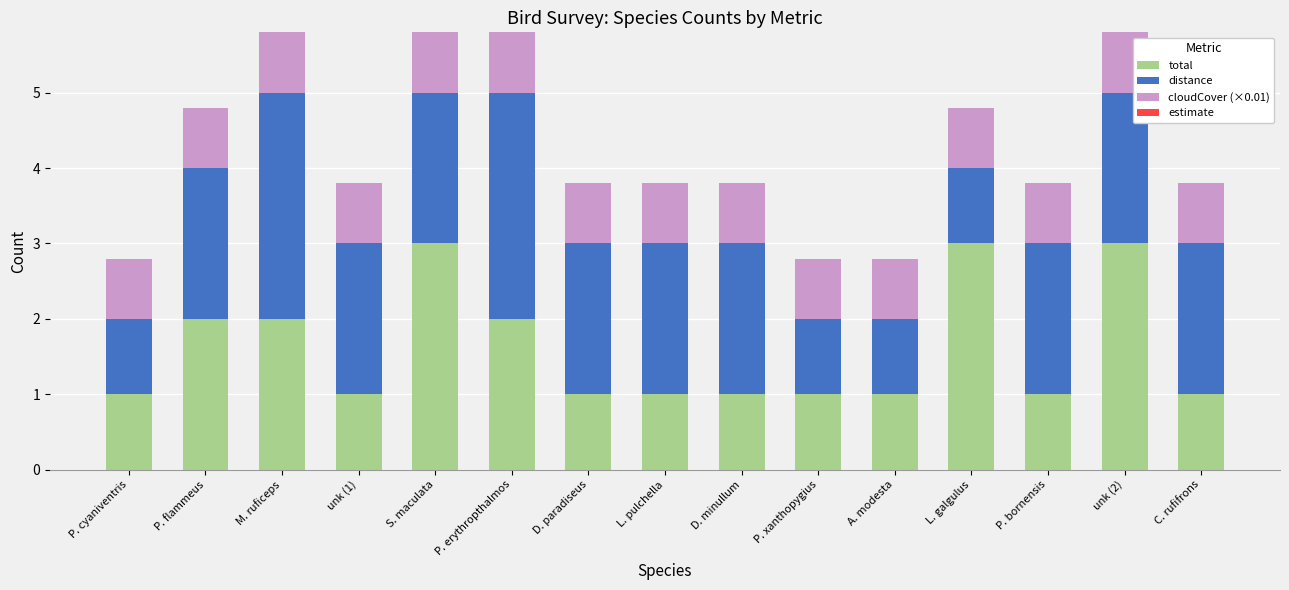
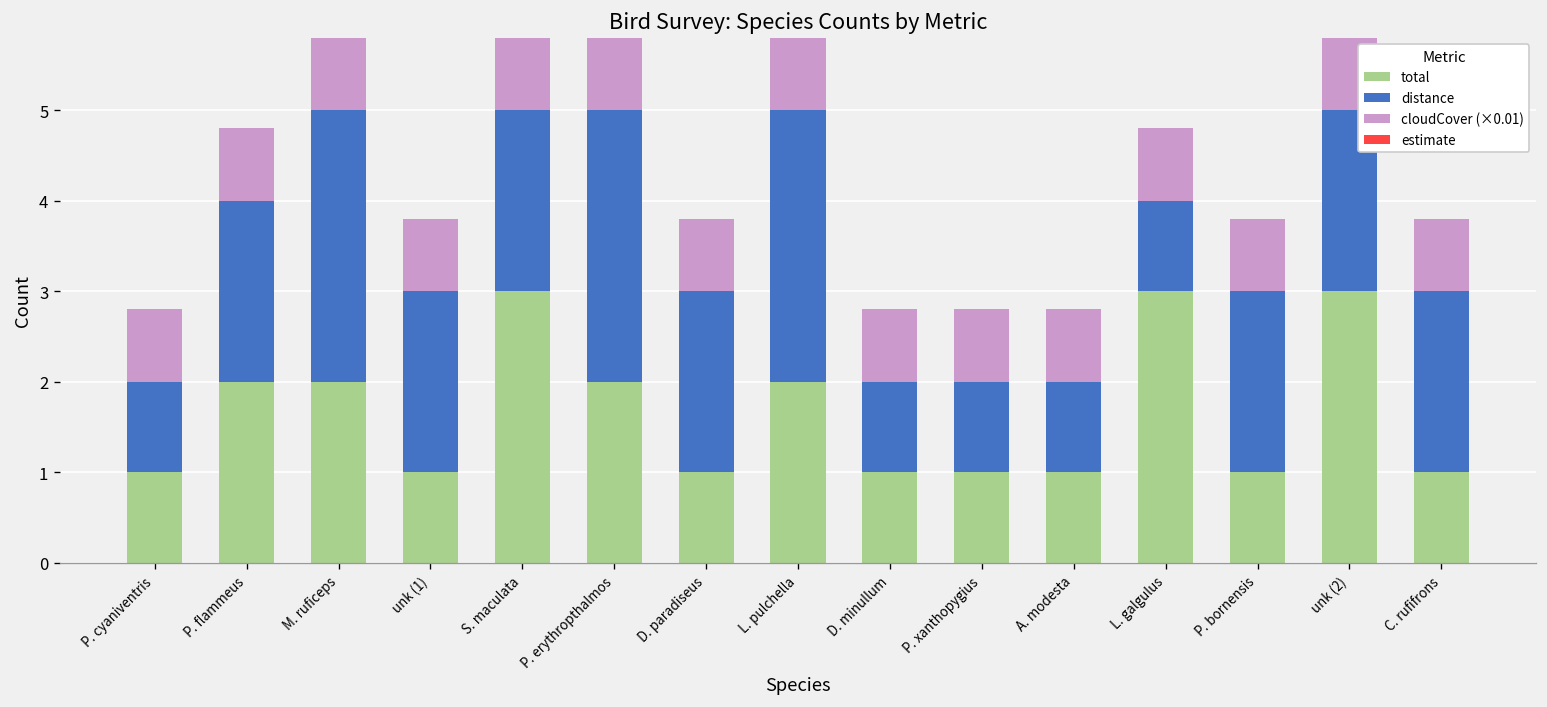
  {
    "total": {
      "P. cyaniventris": 1,
      "P. flammeus": 2,
      "M. ruficeps": 2,
      "unk (1)": 1,
      "S. maculata": 3,
      "P. erythropthalmos": 2,
      "D. paradiseus": 1,
-     "L. pulchella": 1,
+     "L. pulchella": 2,
      "D. minullum": 1,
      "P. xanthopygius": 1,
      "A. modesta": 1,
      "L. galgulus": 3,
      "P. bornensis": 1,
      "unk (2)": 3,
      "C. rufifrons": 1
    },
    "distance": {
      "P. cyaniventris": 1,
      "P. flammeus": 2,
      "M. ruficeps": 3,
      "unk (1)": 2,
      "S. maculata": 2,
      "P. erythropthalmos": 3,
      "D. paradiseus": 2,
-     "L. pulchella": 2,
-     "D. minullum": 2,
+     "L. pulchella": 3,
+     "D. minullum": 1,
      "P. xanthopygius": 1,
      "A. modesta": 1,
      "L. galgulus": 1,
      "P. bornensis": 2,
      "unk (2)": 2,
      "C. rufifrons": 2
    }
  }
